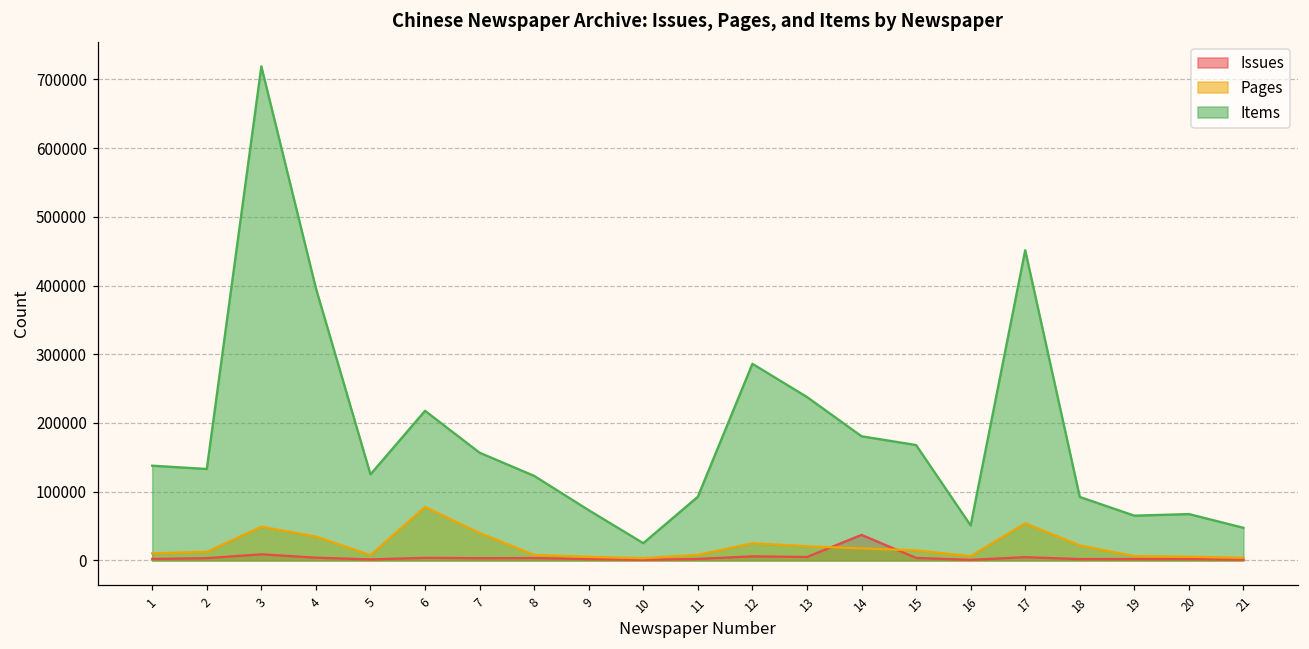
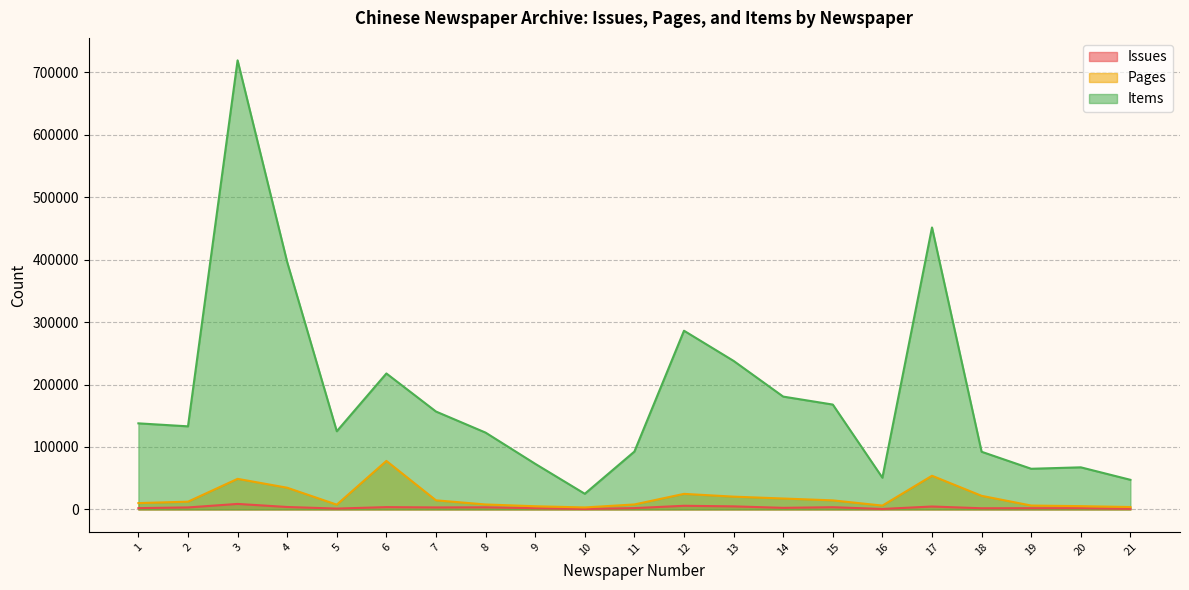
  {
    "Issues": {
      "1": 0,
      "2": 0,
      "3": 10000,
      "4": 0,
      "5": 0,
      "6": 0,
      "7": 0,
      "8": 0,
      "11": 0,
      "12": 10000,
      "13": 0,
-     "14": 40000,
+     "14": 0,
      "15": 0,
      "16": 0,
      "17": 0,
      "18": 0,
      "19": 0
    },
    "Pages": {
      "1": 10000,
      "2": 10000,
      "3": 50000,
      "4": 30000,
      "5": 10000,
      "6": 80000,
-     "7": 40000,
+     "7": 10000,
      "8": 10000,
      "11": 10000,
      "12": 20000,
      "13": 20000,
      "14": 20000,
      "15": 10000,
      "16": 10000,
      "17": 50000,
      "18": 20000,
      "19": 10000
    },
    "Items": {
      "1": 140000,
      "2": 130000,
      "3": 720000,
      "4": 400000,
      "5": 130000,
      "6": 220000,
      "7": 160000,
      "8": 120000,
      "9": 70000,
      "10": 30000,
      "11": 90000,
      "12": 290000,
      "13": 240000,
      "14": 180000,
      "15": 170000,
      "16": 50000,
      "17": 450000,
      "18": 90000,
      "19": 70000,
      "20": 70000,
      "21": 50000
    }
  }
